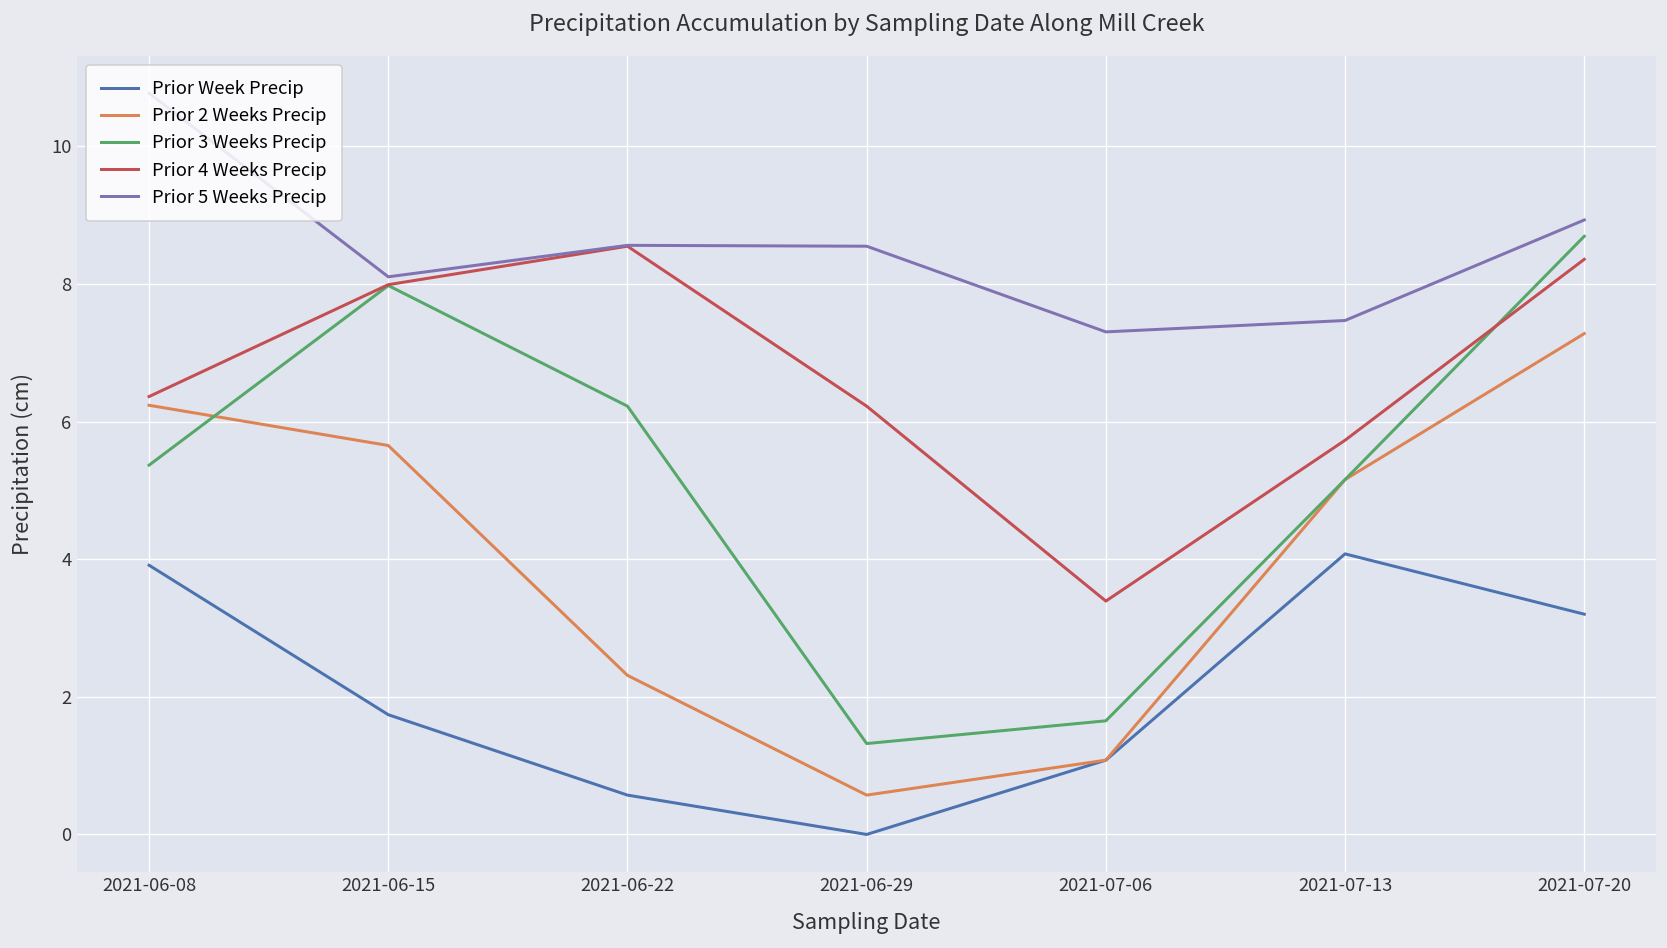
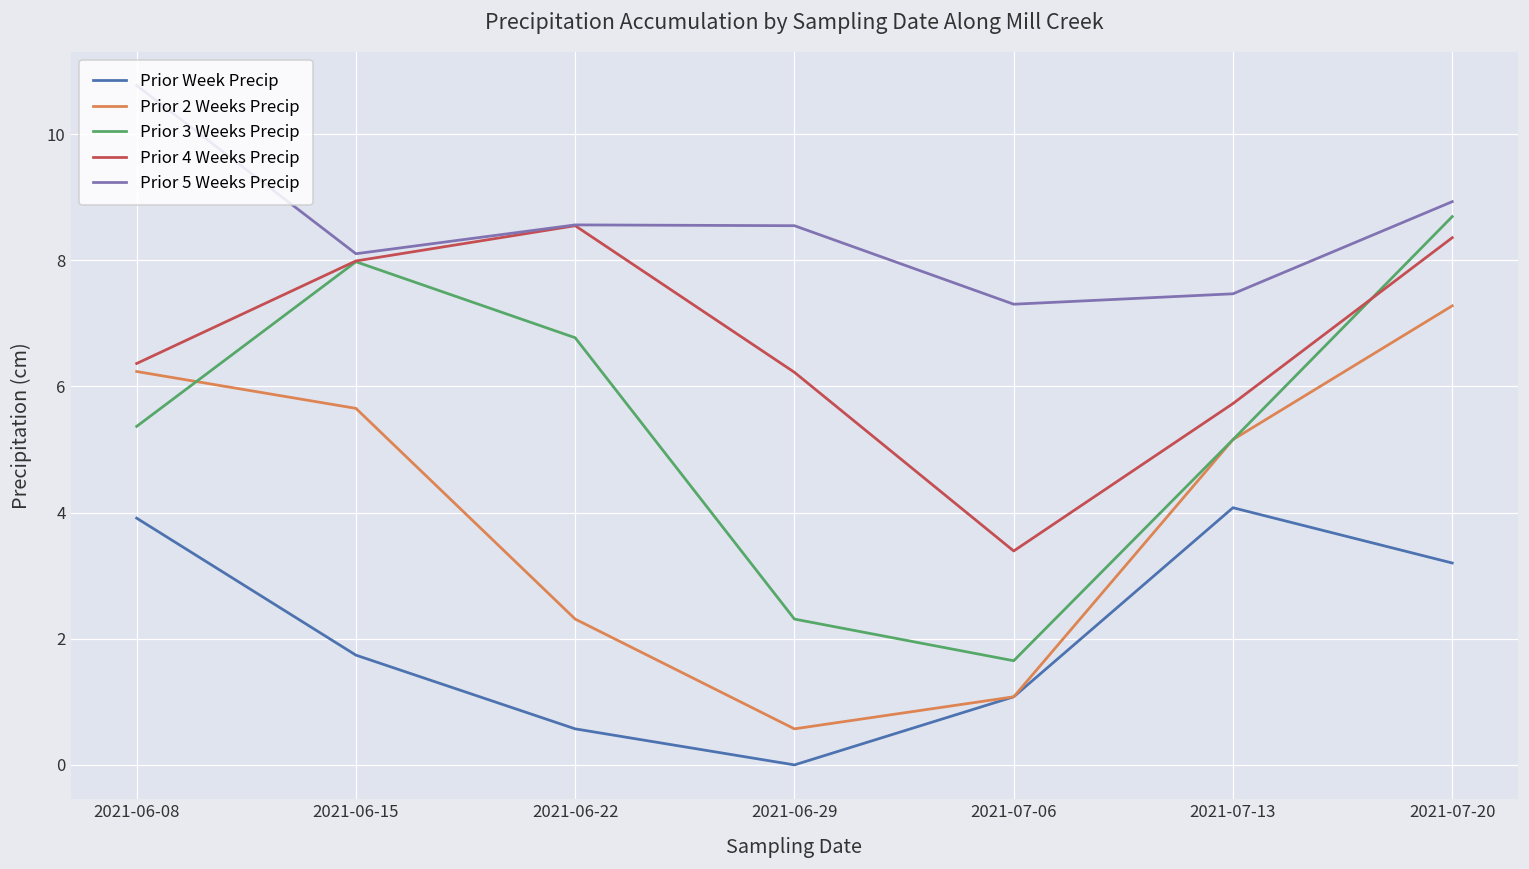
  {
    "Prior 3 Weeks Precip": {
      "2021-06-08": 5.4,
-     "2021-06-22": 6.2,
-     "2021-06-29": 1.3,
+     "2021-06-22": 6.8,
+     "2021-06-29": 2.3,
      "2021-07-06": 1.7,
      "2021-07-20": 8.7
    }
  }
